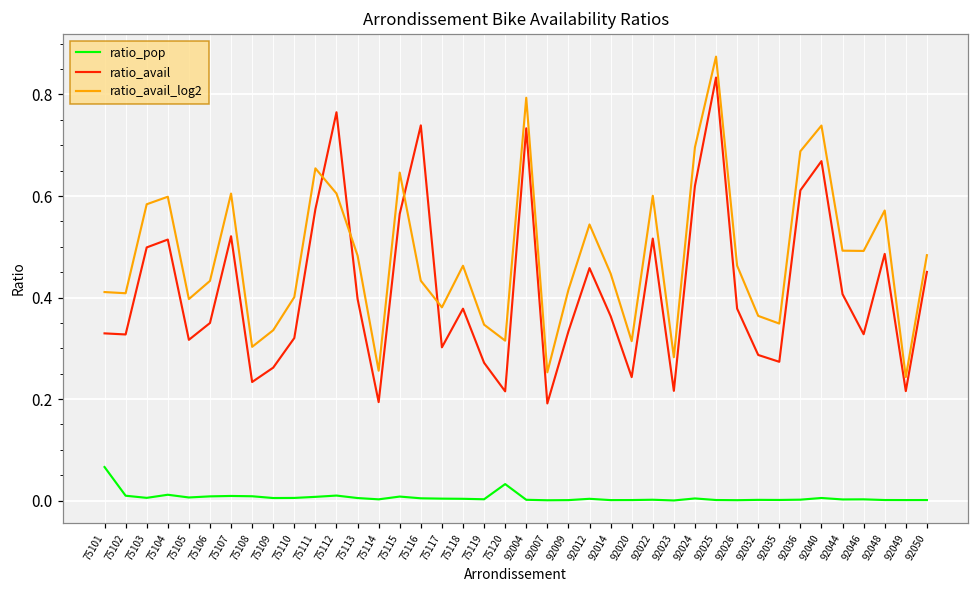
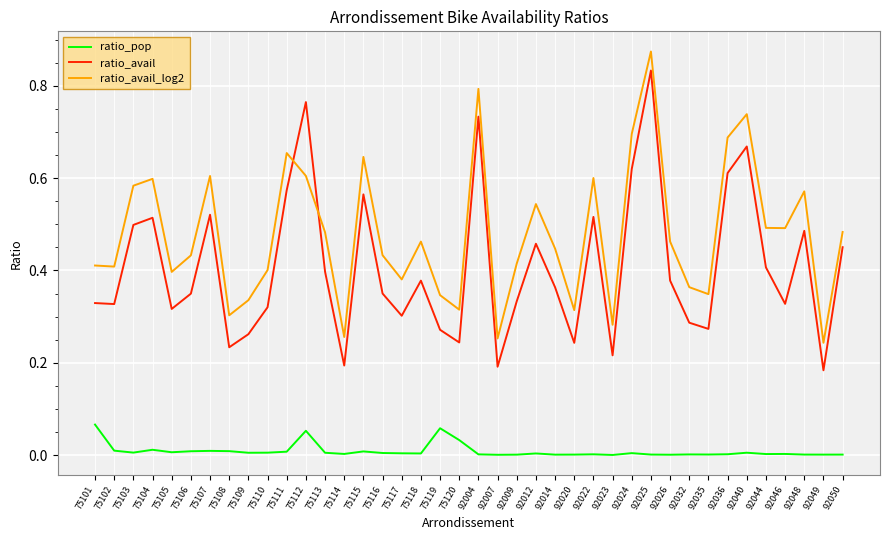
  {
    "ratio_pop": {
      "75101": 0.07,
      "75102": 0.01,
      "75103": 0.01,
      "75104": 0.01,
      "75105": 0.01,
      "75106": 0.01,
      "75107": 0.01,
      "75108": 0.01,
      "75109": 0.01,
      "75110": 0.01,
      "75111": 0.01,
-     "75112": 0.01,
+     "75112": 0.05,
      "75113": 0.01,
      "75114": 0.00,
      "75115": 0.01,
      "75116": 0.00,
      "75117": 0.00,
      "75118": 0.00,
-     "75119": 0.00,
+     "75119": 0.06,
      "75120": 0.03,
      "92004": 0.00,
      "92007": 0.00,
      "92009": 0.00,
      "92012": 0.00,
      "92014": 0.00,
      "92020": 0.00,
      "92022": 0.00,
      "92023": 0.00,
      "92024": 0.00,
      "92025": 0.00,
      "92026": 0.00,
      "92032": 0.00,
      "92035": 0.00,
      "92036": 0.00,
      "92040": 0.01,
      "92044": 0.00,
      "92046": 0.00,
      "92048": 0.00,
      "92049": 0.00,
      "92050": 0.00
    },
    "ratio_avail": {
      "75101": 0.33,
      "75102": 0.33,
      "75103": 0.50,
      "75104": 0.51,
      "75105": 0.32,
      "75106": 0.35,
      "75107": 0.52,
      "75108": 0.23,
      "75109": 0.26,
      "75110": 0.32,
      "75111": 0.57,
      "75112": 0.76,
      "75113": 0.40,
      "75114": 0.19,
      "75115": 0.56,
-     "75116": 0.74,
+     "75116": 0.35,
      "75117": 0.30,
      "75118": 0.38,
      "75119": 0.27,
-     "75120": 0.22,
+     "75120": 0.24,
      "92004": 0.73,
      "92007": 0.19,
      "92009": 0.33,
      "92012": 0.46,
      "92014": 0.36,
      "92020": 0.24,
      "92022": 0.52,
      "92023": 0.22,
      "92024": 0.62,
      "92025": 0.83,
      "92026": 0.38,
      "92032": 0.29,
      "92035": 0.27,
      "92036": 0.61,
      "92040": 0.67,
      "92044": 0.41,
      "92046": 0.33,
      "92048": 0.49,
-     "92049": 0.22,
+     "92049": 0.18,
      "92050": 0.45
    },
    "ratio_avail_log2": {
      "75101": 0.41,
      "75102": 0.41,
      "75103": 0.58,
      "75104": 0.60,
      "75105": 0.40,
      "75106": 0.43,
      "75107": 0.60,
      "75108": 0.30,
      "75109": 0.34,
      "75110": 0.40,
      "75111": 0.65,
      "75112": 0.60,
      "75113": 0.48,
      "75114": 0.26,
      "75115": 0.65,
      "75116": 0.43,
      "75117": 0.38,
      "75118": 0.46,
      "75119": 0.35,
      "75120": 0.32,
      "92004": 0.79,
      "92007": 0.25,
      "92009": 0.42,
      "92012": 0.54,
      "92014": 0.45,
      "92020": 0.31,
      "92022": 0.60,
      "92023": 0.28,
      "92024": 0.70,
      "92025": 0.87,
      "92026": 0.46,
      "92032": 0.36,
      "92035": 0.35,
      "92036": 0.69,
      "92040": 0.74,
      "92044": 0.49,
      "92046": 0.49,
      "92048": 0.57,
      "92049": 0.24,
      "92050": 0.48
    }
  }
